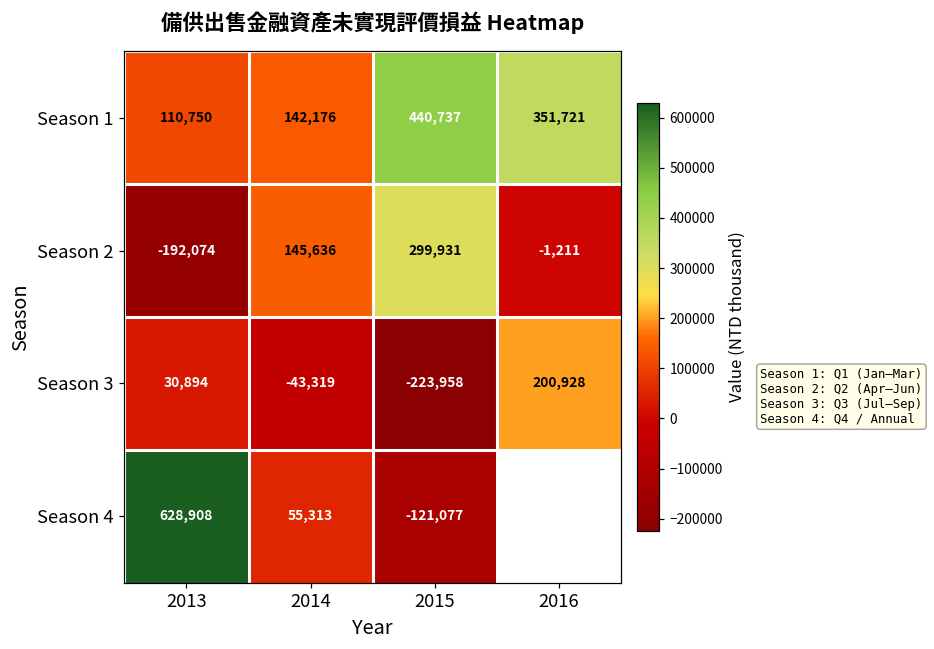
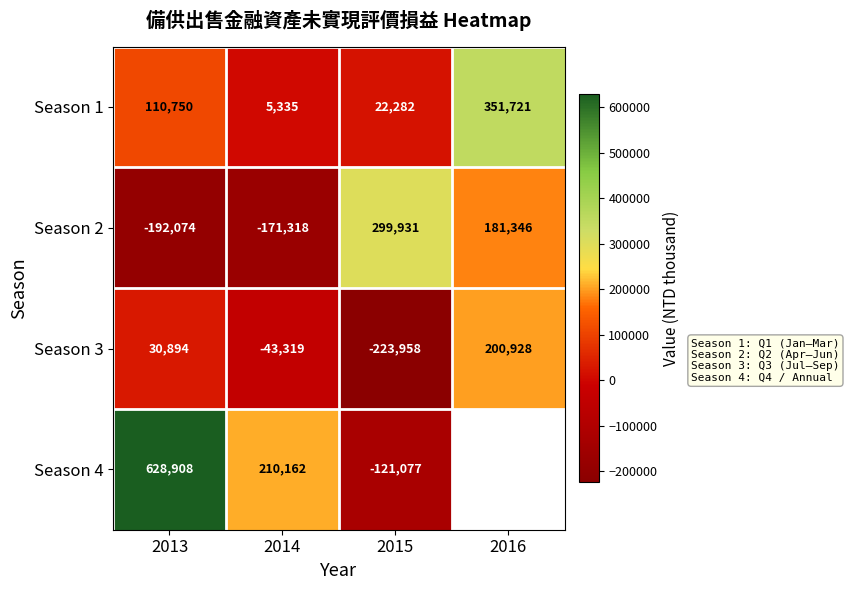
  {
    "Season 1": {
      "2013": "110,750",
-     "2014": "142,176",
-     "2015": "440,737",
+     "2014": "5,335",
+     "2015": "22,282",
      "2016": "351,721"
    },
    "Season 2": {
      "2013": "-192,074",
-     "2014": "145,636",
+     "2014": "-171,318",
      "2015": "299,931",
-     "2016": "-1,211"
+     "2016": "181,346"
    },
    "Season 3": {
      "2013": "30,894",
      "2014": "-43,319",
      "2015": "-223,958",
      "2016": "200,928"
    },
    "Season 4": {
      "2013": "628,908",
-     "2014": "55,313",
+     "2014": "210,162",
      "2015": "-121,077"
    }
  }
